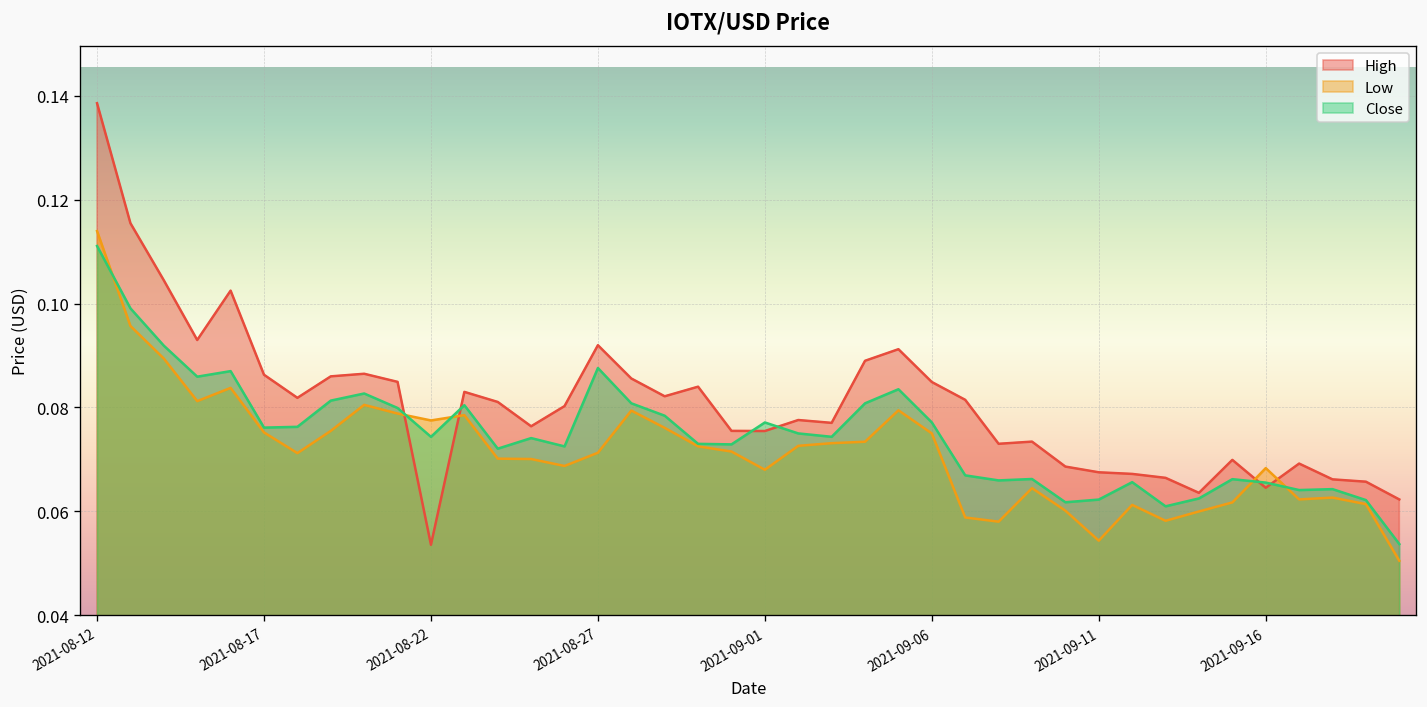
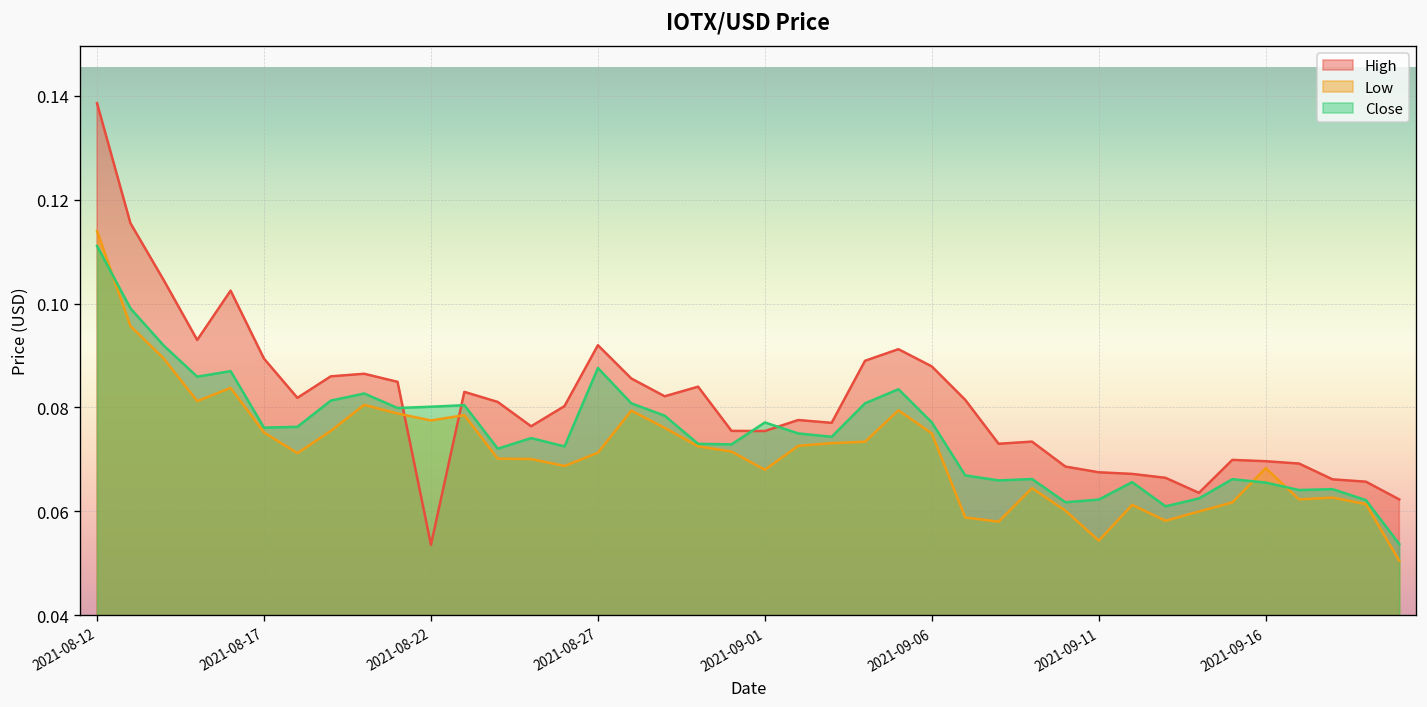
  {
    "High": {
      "2021-08-12": 0.139,
-     "2021-08-17": 0.086,
+     "2021-08-17": 0.089,
      "2021-08-22": 0.054,
      "2021-08-27": 0.092,
      "2021-09-01": 0.075,
-     "2021-09-06": 0.085,
+     "2021-09-06": 0.088,
      "2021-09-11": 0.068,
-     "2021-09-16": 0.065
+     "2021-09-16": 0.070
    },
    "Low": {
      "2021-08-12": 0.114,
      "2021-08-17": 0.075,
      "2021-08-22": 0.078,
      "2021-08-27": 0.071,
      "2021-09-01": 0.068,
      "2021-09-06": 0.075,
      "2021-09-11": 0.054,
      "2021-09-16": 0.068
    },
    "Close": {
      "2021-08-12": 0.111,
      "2021-08-17": 0.076,
-     "2021-08-22": 0.074,
+     "2021-08-22": 0.080,
      "2021-08-27": 0.088,
      "2021-09-01": 0.077,
      "2021-09-06": 0.077,
      "2021-09-11": 0.062,
      "2021-09-16": 0.066
    }
  }
